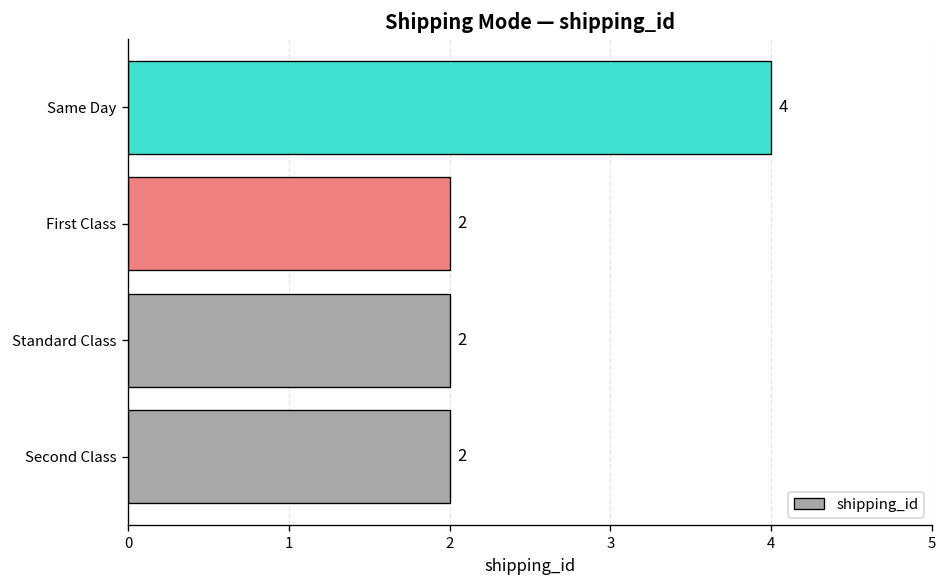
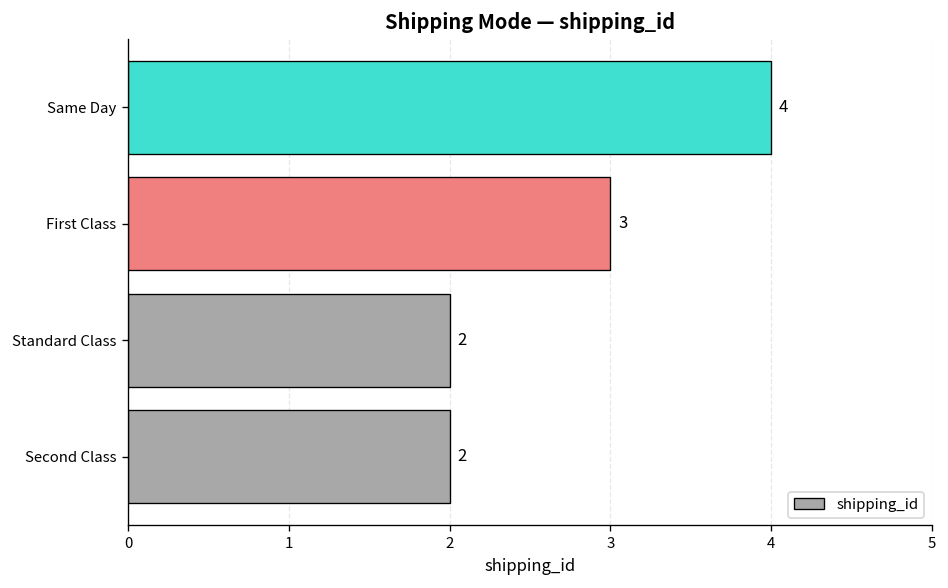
  {
    "Same Day": 4,
-   "First Class": 2,
+   "First Class": 3,
    "Standard Class": 2,
    "Second Class": 2
  }
